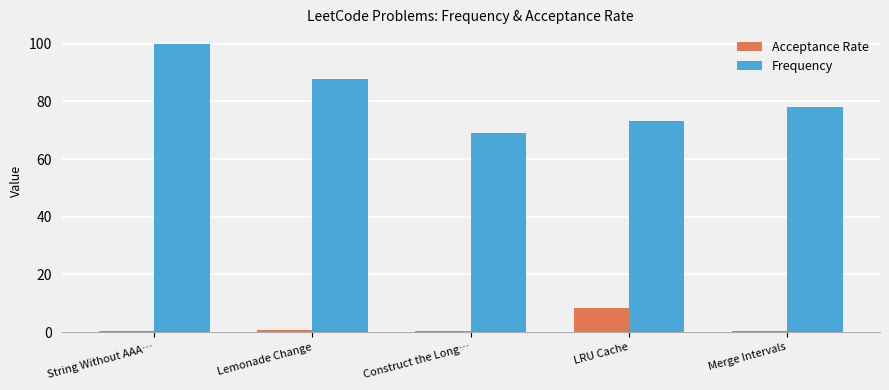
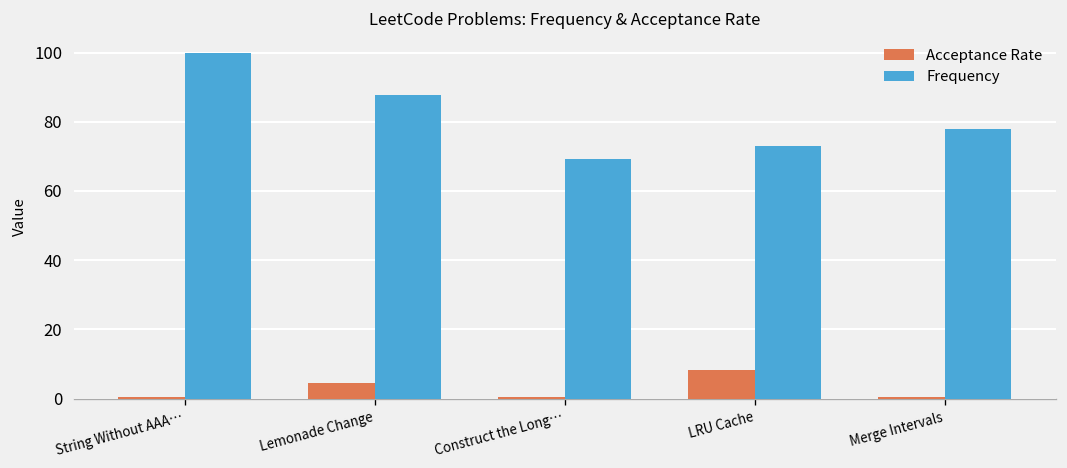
  {
    "Acceptance Rate": {
-     "Lemonade Change": 1,
+     "Lemonade Change": 5,
      "LRU Cache": 8
    },
    "Frequency": {
      "String Without AAA…": 100,
      "Lemonade Change": 88,
      "Construct the Long…": 69,
      "LRU Cache": 73,
      "Merge Intervals": 78
    }
  }
